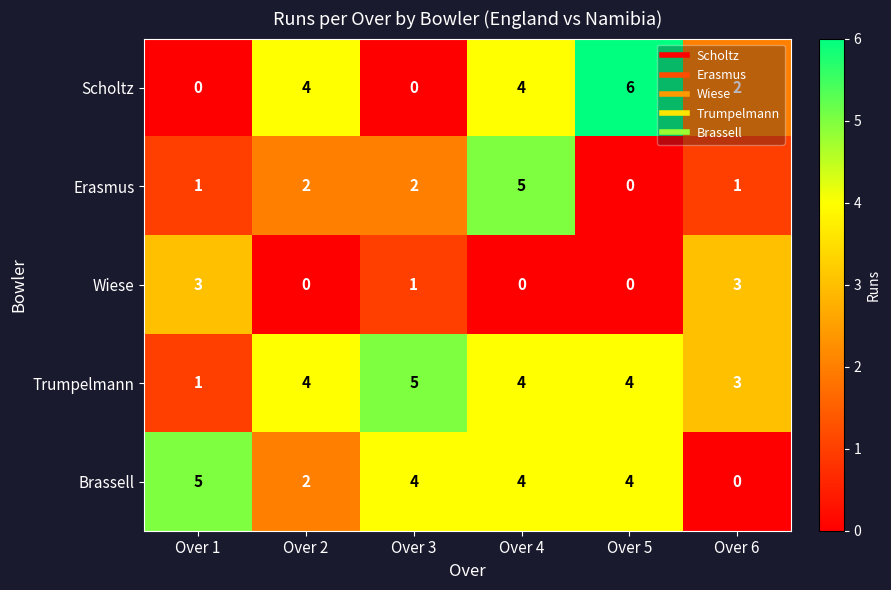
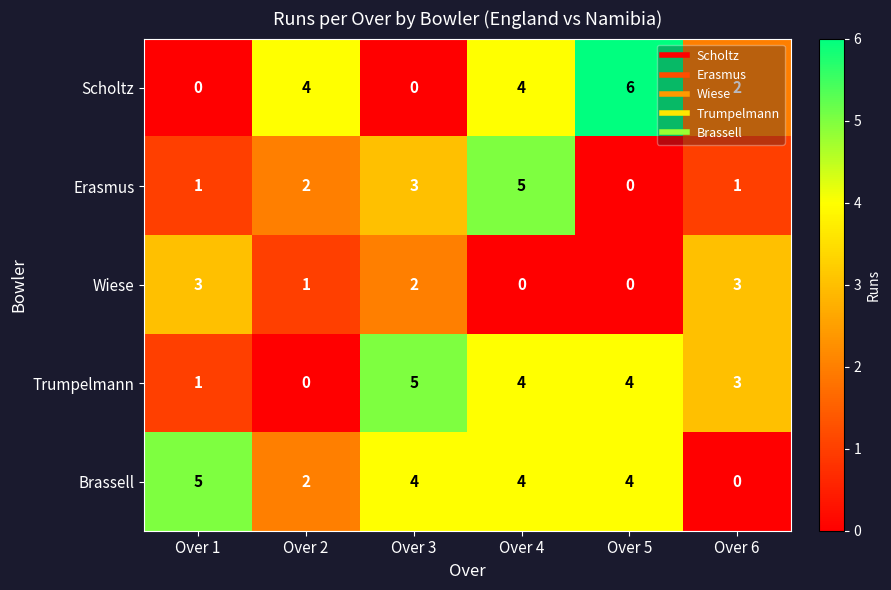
  {
    "Scholtz": {
      "Over 1": 0,
      "Over 2": 4,
      "Over 3": 0,
      "Over 4": 4,
      "Over 5": 6
    },
    "Erasmus": {
      "Over 1": 1,
      "Over 2": 2,
-     "Over 3": 2,
+     "Over 3": 3,
      "Over 4": 5,
      "Over 5": 0,
      "Over 6": 1
    },
    "Wiese": {
      "Over 1": 3,
-     "Over 2": 0,
-     "Over 3": 1,
+     "Over 2": 1,
+     "Over 3": 2,
      "Over 4": 0,
      "Over 5": 0,
      "Over 6": 3
    },
    "Trumpelmann": {
      "Over 1": 1,
-     "Over 2": 4,
+     "Over 2": 0,
      "Over 3": 5,
      "Over 4": 4,
      "Over 5": 4,
      "Over 6": 3
    },
    "Brassell": {
      "Over 1": 5,
      "Over 2": 2,
      "Over 3": 4,
      "Over 4": 4,
      "Over 5": 4,
      "Over 6": 0
    }
  }
